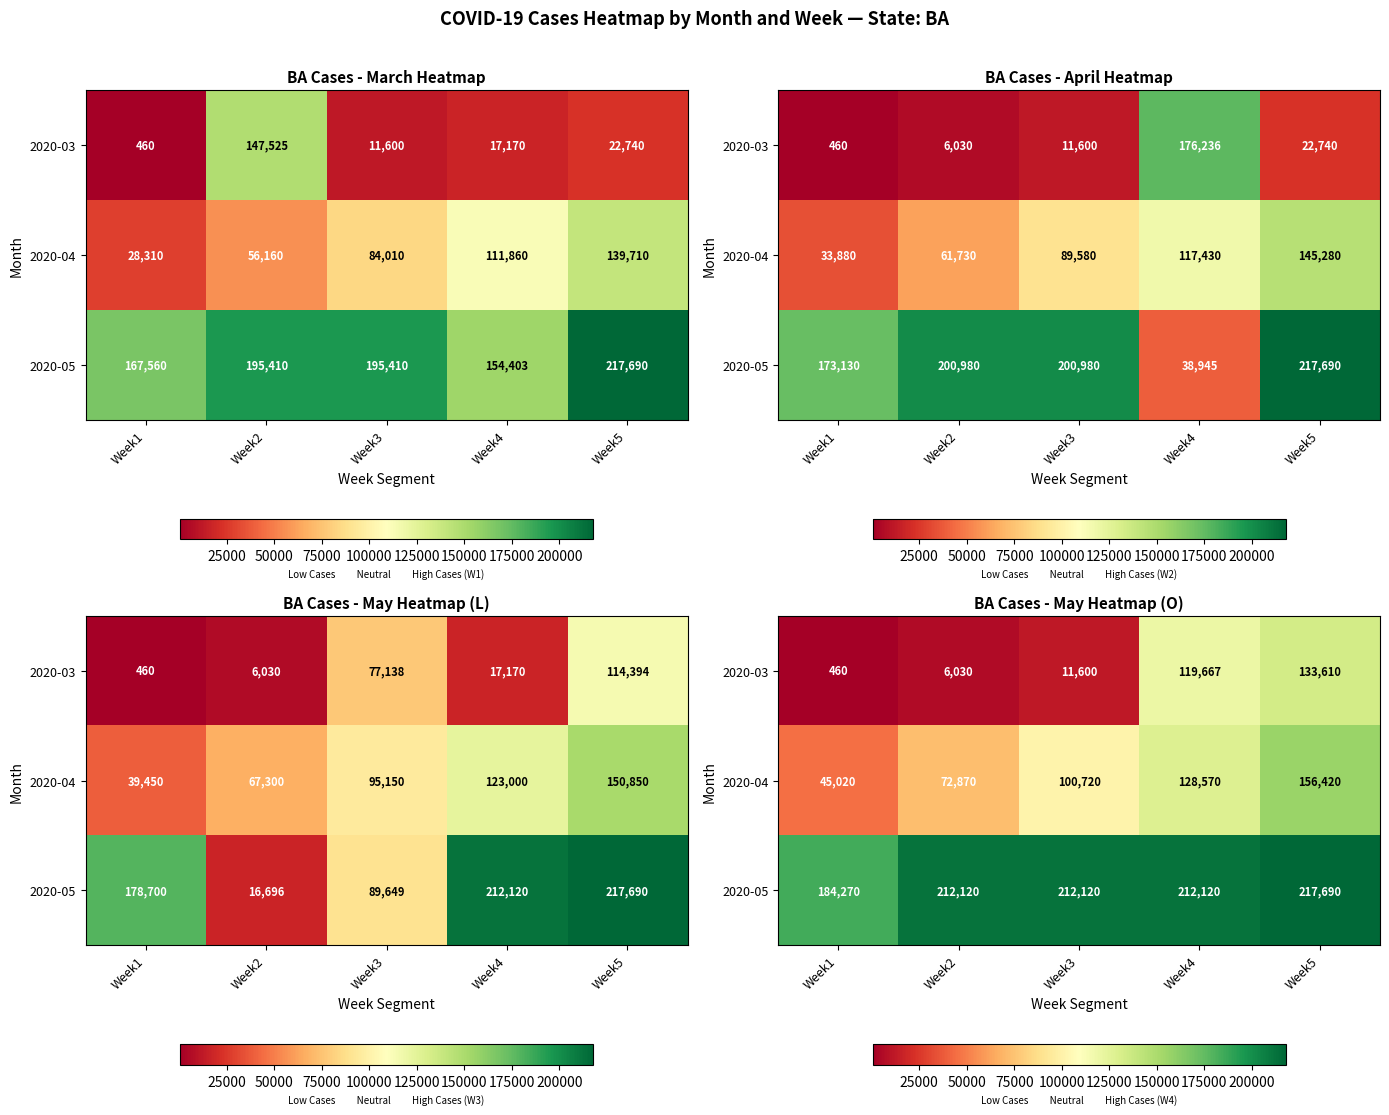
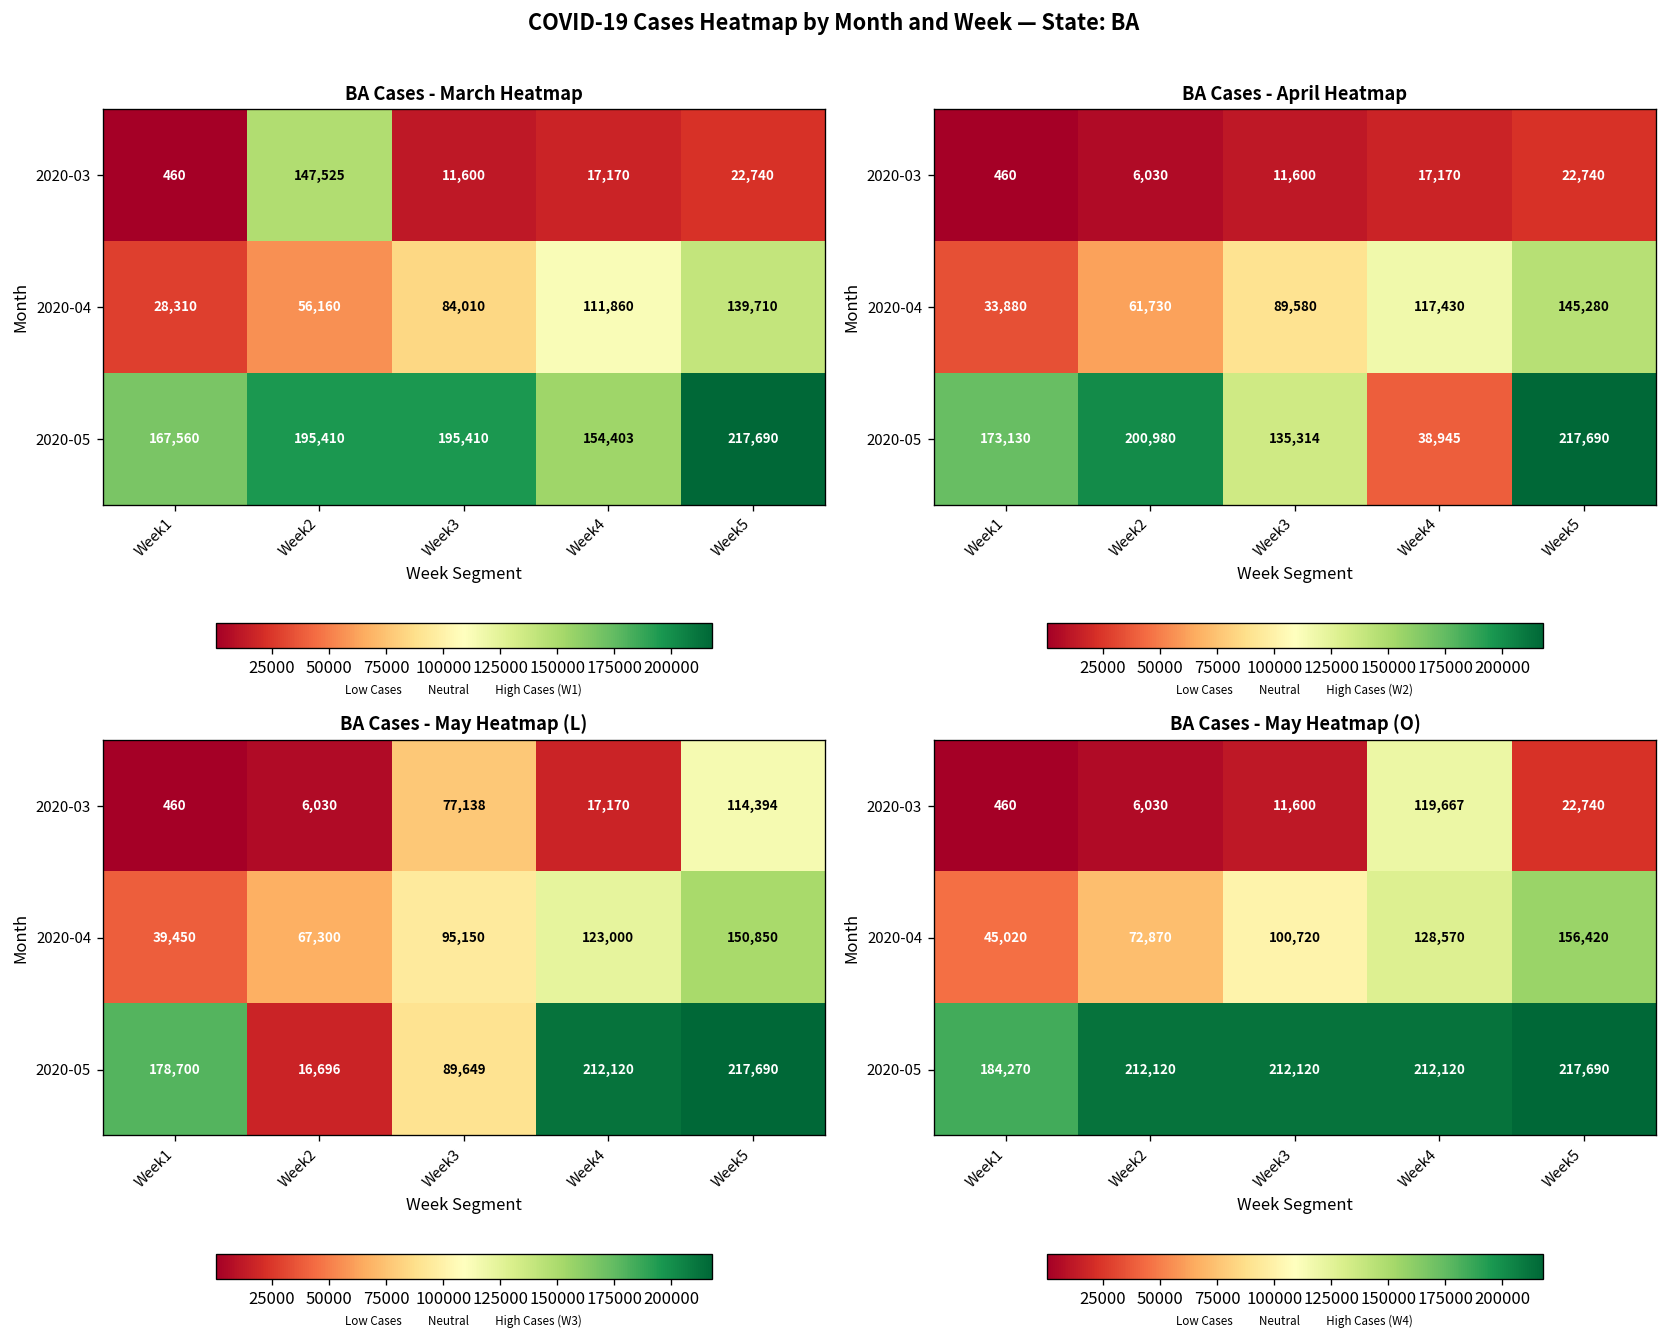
  {
    "BA Cases - March Heatmap": {
      "2020-03": {
        "Week1": "460",
        "Week2": "147,525",
        "Week3": "11,600",
        "Week4": "17,170",
        "Week5": "22,740"
      },
      "2020-04": {
        "Week1": "28,310",
        "Week2": "56,160",
        "Week3": "84,010",
        "Week4": "111,860",
        "Week5": "139,710"
      },
      "2020-05": {
        "Week1": "167,560",
        "Week2": "195,410",
        "Week3": "195,410",
        "Week4": "154,403",
        "Week5": "217,690"
      }
    },
    "BA Cases - April Heatmap": {
      "2020-03": {
        "Week1": "460",
        "Week2": "6,030",
        "Week3": "11,600",
-       "Week4": "176,236",
+       "Week4": "17,170",
        "Week5": "22,740"
      },
      "2020-04": {
        "Week1": "33,880",
        "Week2": "61,730",
        "Week3": "89,580",
        "Week4": "117,430",
        "Week5": "145,280"
      },
      "2020-05": {
        "Week1": "173,130",
        "Week2": "200,980",
-       "Week3": "200,980",
+       "Week3": "135,314",
        "Week4": "38,945",
        "Week5": "217,690"
      }
    },
    "BA Cases - May Heatmap (L)": {
      "2020-03": {
        "Week1": "460",
        "Week2": "6,030",
        "Week3": "77,138",
        "Week4": "17,170",
        "Week5": "114,394"
      },
      "2020-04": {
        "Week1": "39,450",
        "Week2": "67,300",
        "Week3": "95,150",
        "Week4": "123,000",
        "Week5": "150,850"
      },
      "2020-05": {
        "Week1": "178,700",
        "Week2": "16,696",
        "Week3": "89,649",
        "Week4": "212,120",
        "Week5": "217,690"
      }
    },
    "BA Cases - May Heatmap (O)": {
      "2020-03": {
        "Week1": "460",
        "Week2": "6,030",
        "Week3": "11,600",
        "Week4": "119,667",
-       "Week5": "133,610"
+       "Week5": "22,740"
      },
      "2020-04": {
        "Week1": "45,020",
        "Week2": "72,870",
        "Week3": "100,720",
        "Week4": "128,570",
        "Week5": "156,420"
      },
      "2020-05": {
        "Week1": "184,270",
        "Week2": "212,120",
        "Week3": "212,120",
        "Week4": "212,120",
        "Week5": "217,690"
      }
    }
  }
